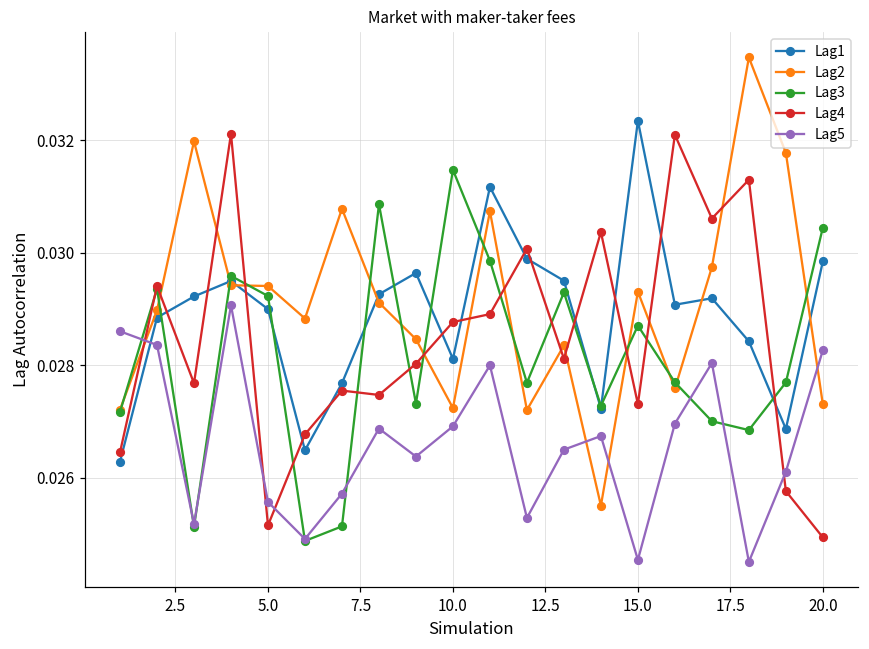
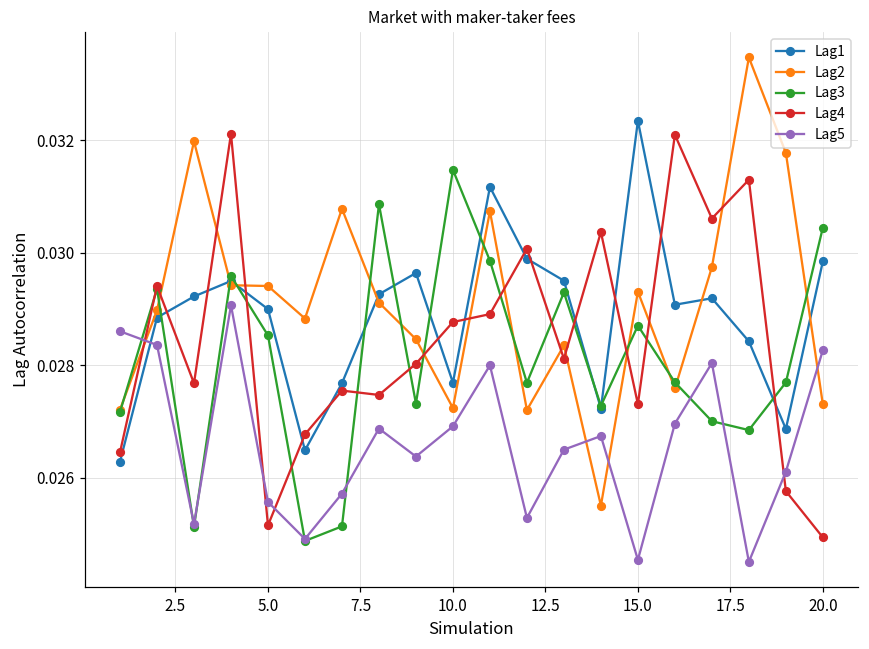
  {
    "Lag1": {
      "5.0": 0.0290,
-     "10.0": 0.0281,
+     "10.0": 0.0277,
      "15.0": 0.0323,
      "20.0": 0.0298
    },
    "Lag2": {
      "5.0": 0.0294,
      "10.0": 0.0272,
      "15.0": 0.0293,
      "20.0": 0.0273
    },
    "Lag3": {
-     "5.0": 0.0292,
+     "5.0": 0.0285,
      "10.0": 0.0315,
      "15.0": 0.0287,
      "20.0": 0.0304
    },
    "Lag4": {
      "5.0": 0.0252,
      "10.0": 0.0288,
      "15.0": 0.0273,
      "20.0": 0.0249
    },
    "Lag5": {
      "5.0": 0.0256,
      "10.0": 0.0269,
      "15.0": 0.0245,
      "20.0": 0.0283
    }
  }
